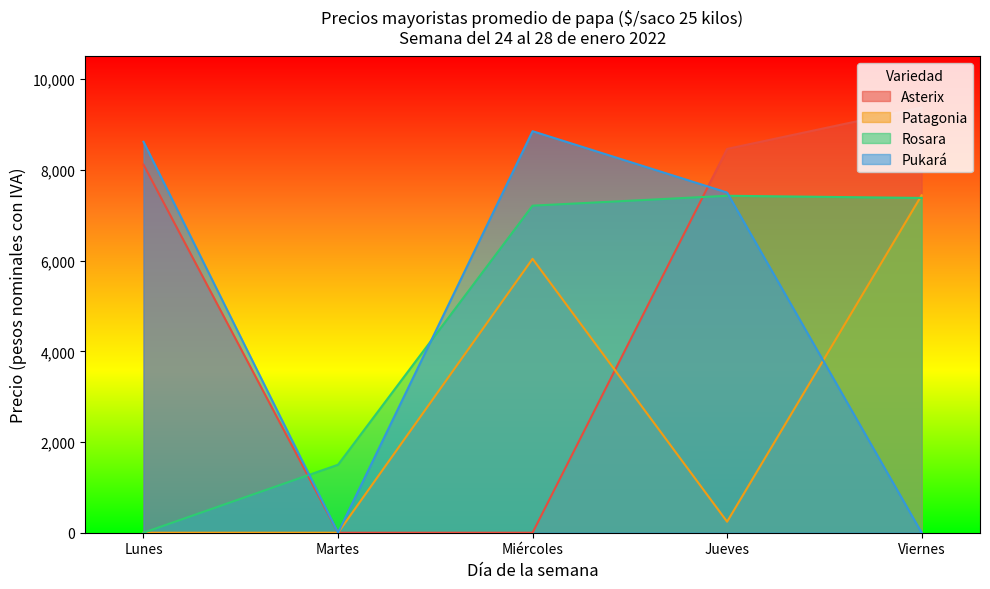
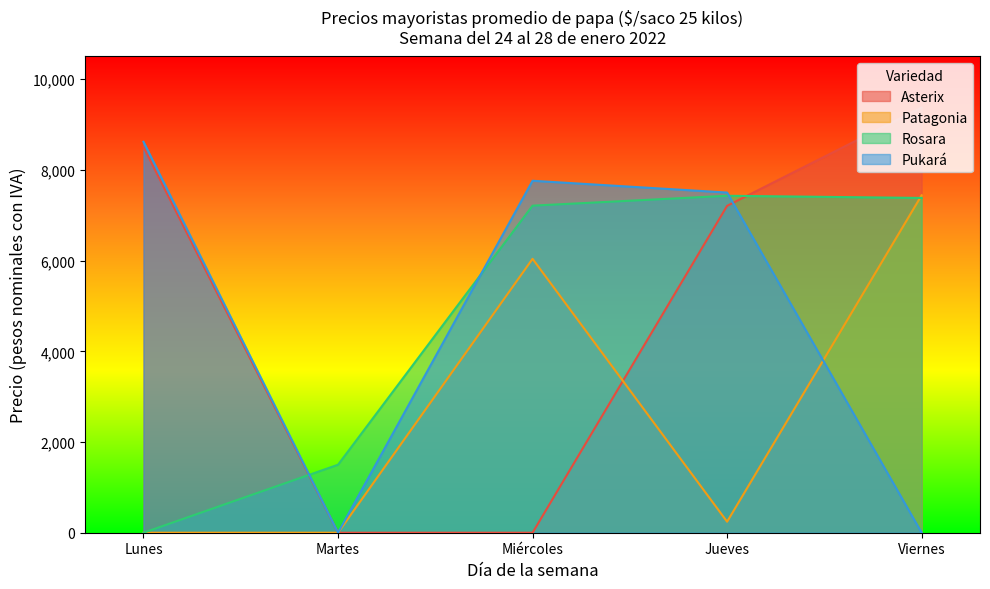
  {
    "Asterix": {
-     "Lunes": "8,100",
+     "Lunes": "8,500",
      "Miércoles": "0",
-     "Jueves": "8,500"
+     "Jueves": "7,200"
    },
    "Patagonia": {
      "Miércoles": "6,000",
      "Jueves": "200",
      "Viernes": "7,400"
    },
    "Rosara": {
      "Martes": "1,500",
      "Miércoles": "7,200",
      "Jueves": "7,400",
      "Viernes": "7,400"
    },
    "Pukará": {
      "Lunes": "8,600",
-     "Miércoles": "8,900",
+     "Miércoles": "7,800",
      "Jueves": "7,500",
      "Viernes": "0"
    }
  }
